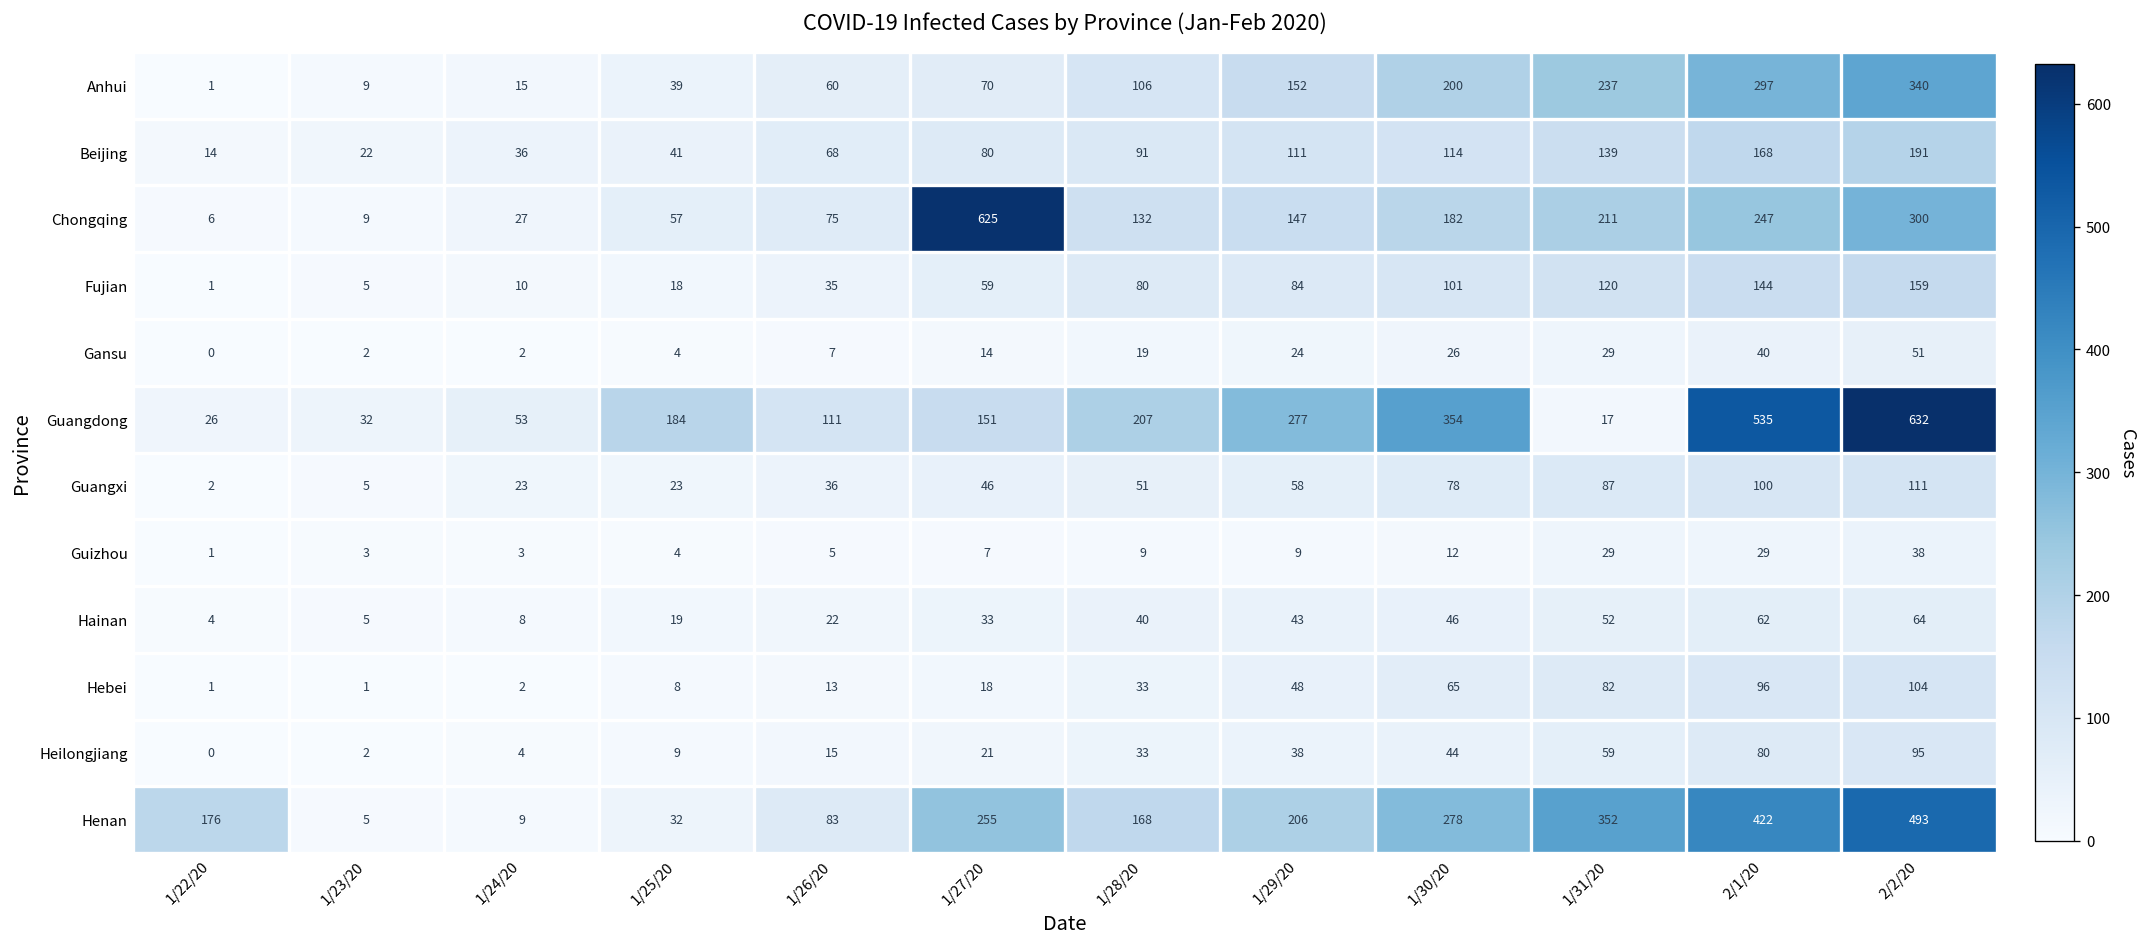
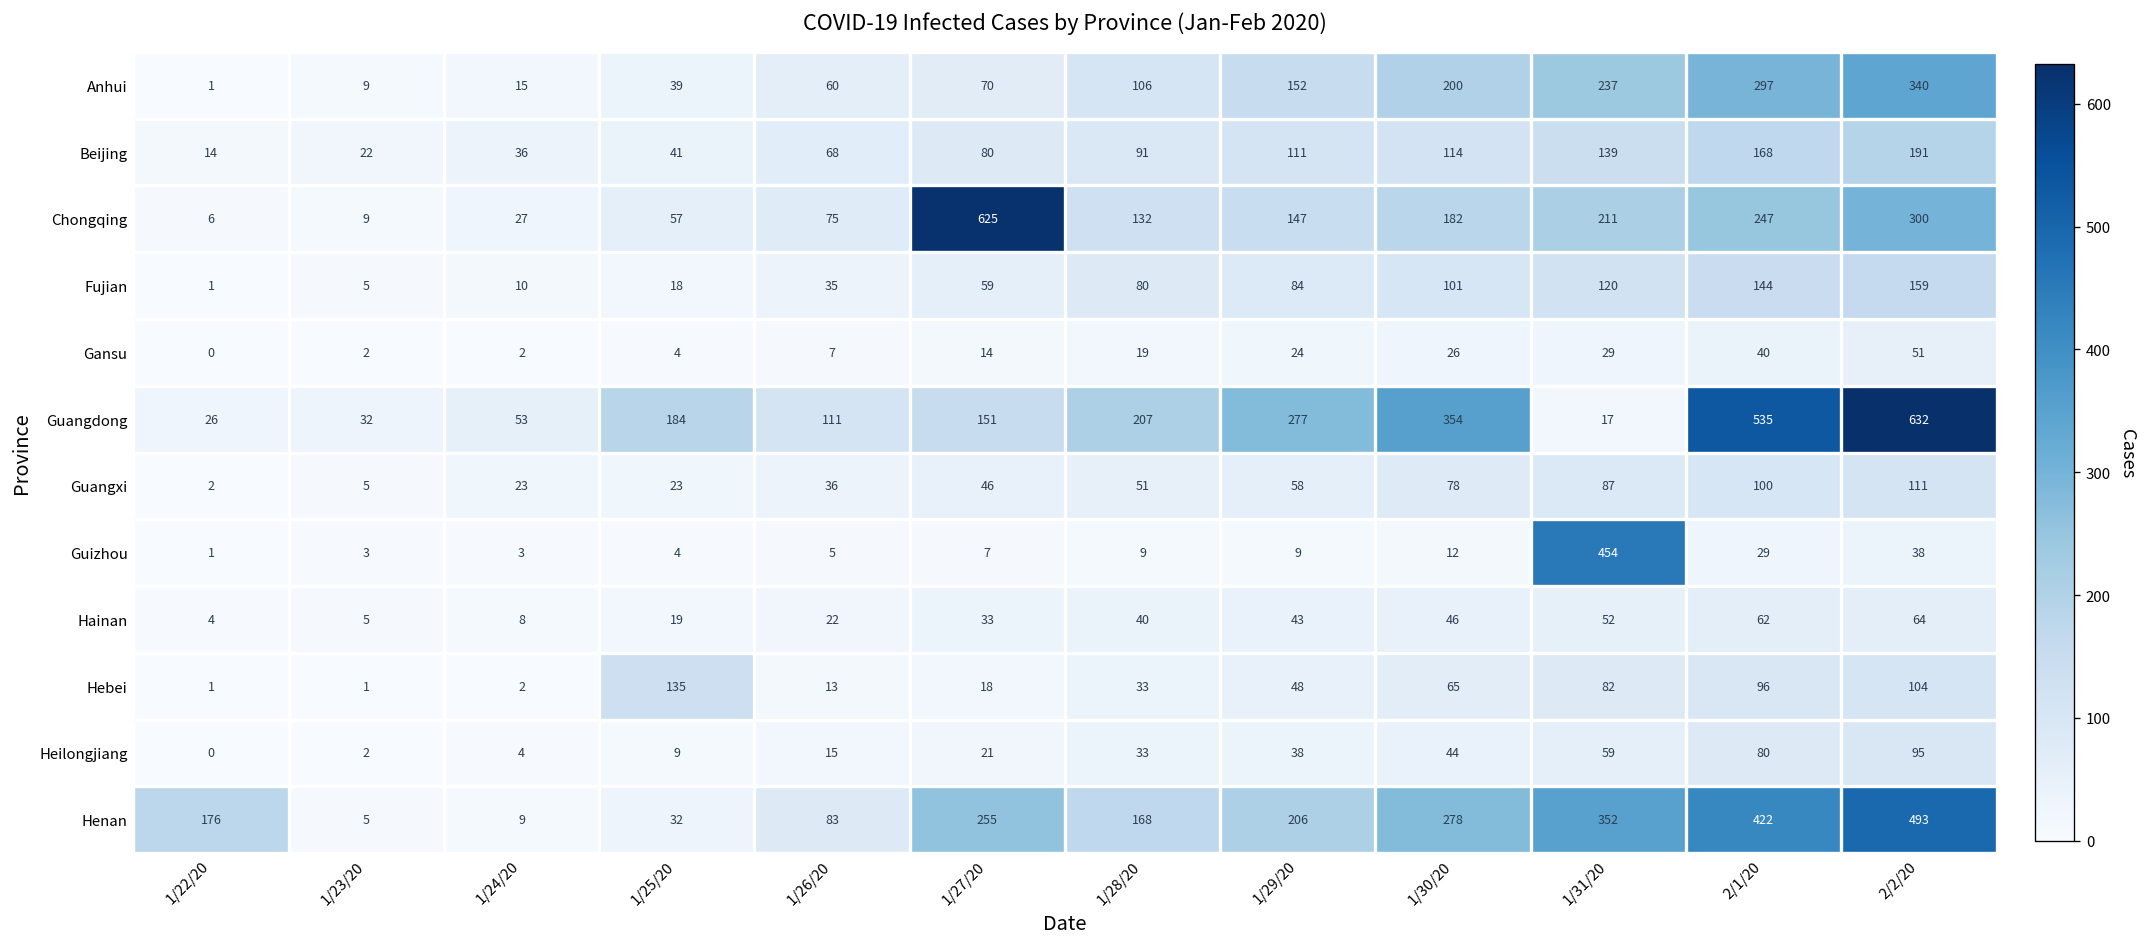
  {
    "Anhui": {
      "1/22/20": 1,
      "1/23/20": 9,
      "1/24/20": 15,
      "1/25/20": 39,
      "1/26/20": 60,
      "1/27/20": 70,
      "1/28/20": 106,
      "1/29/20": 152,
      "1/30/20": 200,
      "1/31/20": 237,
      "2/1/20": 297,
      "2/2/20": 340
    },
    "Beijing": {
      "1/22/20": 14,
      "1/23/20": 22,
      "1/24/20": 36,
      "1/25/20": 41,
      "1/26/20": 68,
      "1/27/20": 80,
      "1/28/20": 91,
      "1/29/20": 111,
      "1/30/20": 114,
      "1/31/20": 139,
      "2/1/20": 168,
      "2/2/20": 191
    },
    "Chongqing": {
      "1/22/20": 6,
      "1/23/20": 9,
      "1/24/20": 27,
      "1/25/20": 57,
      "1/26/20": 75,
      "1/27/20": 625,
      "1/28/20": 132,
      "1/29/20": 147,
      "1/30/20": 182,
      "1/31/20": 211,
      "2/1/20": 247,
      "2/2/20": 300
    },
    "Fujian": {
      "1/22/20": 1,
      "1/23/20": 5,
      "1/24/20": 10,
      "1/25/20": 18,
      "1/26/20": 35,
      "1/27/20": 59,
      "1/28/20": 80,
      "1/29/20": 84,
      "1/30/20": 101,
      "1/31/20": 120,
      "2/1/20": 144,
      "2/2/20": 159
    },
    "Gansu": {
      "1/22/20": 0,
      "1/23/20": 2,
      "1/24/20": 2,
      "1/25/20": 4,
      "1/26/20": 7,
      "1/27/20": 14,
      "1/28/20": 19,
      "1/29/20": 24,
      "1/30/20": 26,
      "1/31/20": 29,
      "2/1/20": 40,
      "2/2/20": 51
    },
    "Guangdong": {
      "1/22/20": 26,
      "1/23/20": 32,
      "1/24/20": 53,
      "1/25/20": 184,
      "1/26/20": 111,
      "1/27/20": 151,
      "1/28/20": 207,
      "1/29/20": 277,
      "1/30/20": 354,
      "1/31/20": 17,
      "2/1/20": 535,
      "2/2/20": 632
    },
    "Guangxi": {
      "1/22/20": 2,
      "1/23/20": 5,
      "1/24/20": 23,
      "1/25/20": 23,
      "1/26/20": 36,
      "1/27/20": 46,
      "1/28/20": 51,
      "1/29/20": 58,
      "1/30/20": 78,
      "1/31/20": 87,
      "2/1/20": 100,
      "2/2/20": 111
    },
    "Guizhou": {
      "1/22/20": 1,
      "1/23/20": 3,
      "1/24/20": 3,
      "1/25/20": 4,
      "1/26/20": 5,
      "1/27/20": 7,
      "1/28/20": 9,
      "1/29/20": 9,
      "1/30/20": 12,
-     "1/31/20": 29,
+     "1/31/20": 454,
      "2/1/20": 29,
      "2/2/20": 38
    },
    "Hainan": {
      "1/22/20": 4,
      "1/23/20": 5,
      "1/24/20": 8,
      "1/25/20": 19,
      "1/26/20": 22,
      "1/27/20": 33,
      "1/28/20": 40,
      "1/29/20": 43,
      "1/30/20": 46,
      "1/31/20": 52,
      "2/1/20": 62,
      "2/2/20": 64
    },
    "Hebei": {
      "1/22/20": 1,
      "1/23/20": 1,
      "1/24/20": 2,
-     "1/25/20": 8,
+     "1/25/20": 135,
      "1/26/20": 13,
      "1/27/20": 18,
      "1/28/20": 33,
      "1/29/20": 48,
      "1/30/20": 65,
      "1/31/20": 82,
      "2/1/20": 96,
      "2/2/20": 104
    },
    "Heilongjiang": {
      "1/22/20": 0,
      "1/23/20": 2,
      "1/24/20": 4,
      "1/25/20": 9,
      "1/26/20": 15,
      "1/27/20": 21,
      "1/28/20": 33,
      "1/29/20": 38,
      "1/30/20": 44,
      "1/31/20": 59,
      "2/1/20": 80,
      "2/2/20": 95
    },
    "Henan": {
      "1/22/20": 176,
      "1/23/20": 5,
      "1/24/20": 9,
      "1/25/20": 32,
      "1/26/20": 83,
      "1/27/20": 255,
      "1/28/20": 168,
      "1/29/20": 206,
      "1/30/20": 278,
      "1/31/20": 352,
      "2/1/20": 422,
      "2/2/20": 493
    }
  }
